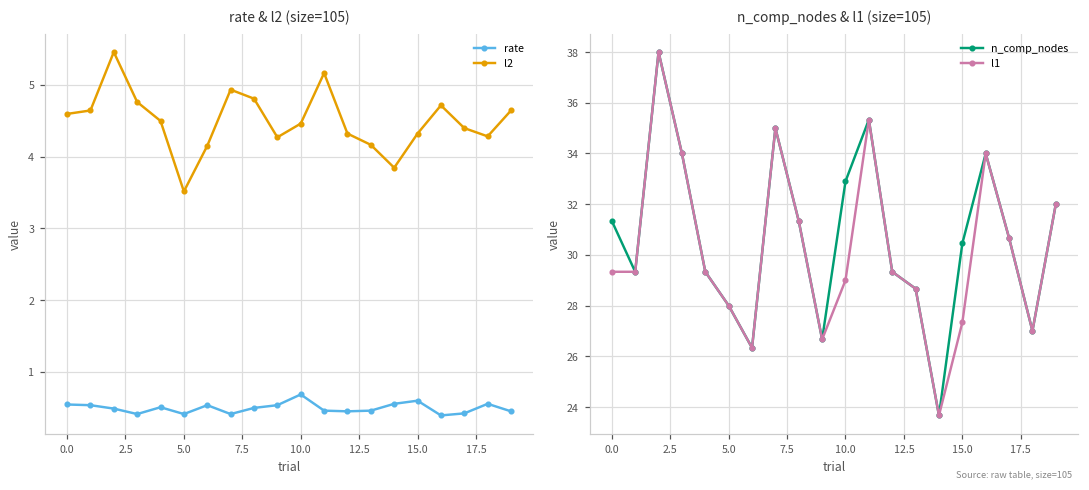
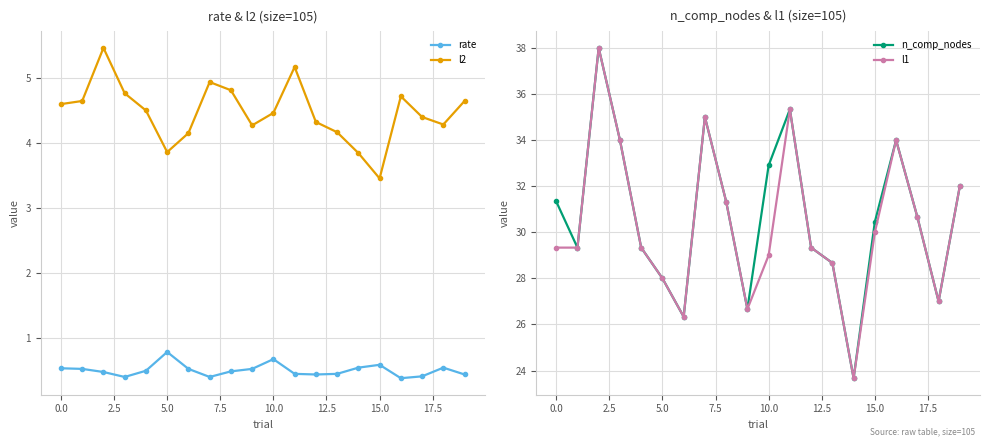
  {
    "rate & l2 (size=105)": {
      "rate": {
        "0.0": 0.5,
-       "5.0": 0.4,
+       "5.0": 0.8,
        "10.0": 0.7,
        "15.0": 0.6
      },
      "l2": {
        "0.0": 4.6,
-       "5.0": 3.5,
+       "5.0": 3.9,
        "10.0": 4.5,
-       "15.0": 4.3
+       "15.0": 3.5
      }
    },
    "n_comp_nodes & l1 (size=105)": {
      "n_comp_nodes": {
        "0.0": 31.3,
        "10.0": 32.9,
        "15.0": 30.5
      },
      "l1": {
        "0.0": 29.3,
        "10.0": 29.0,
-       "15.0": 27.3
+       "15.0": 30.0
      }
    }
  }
